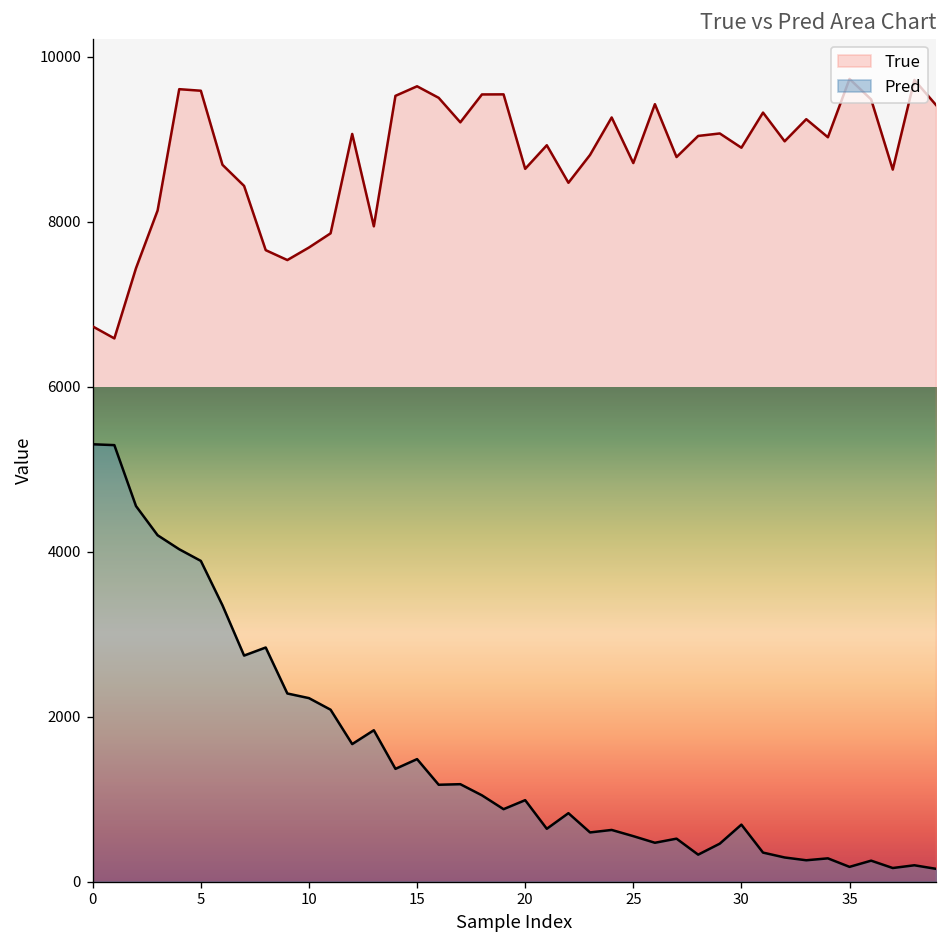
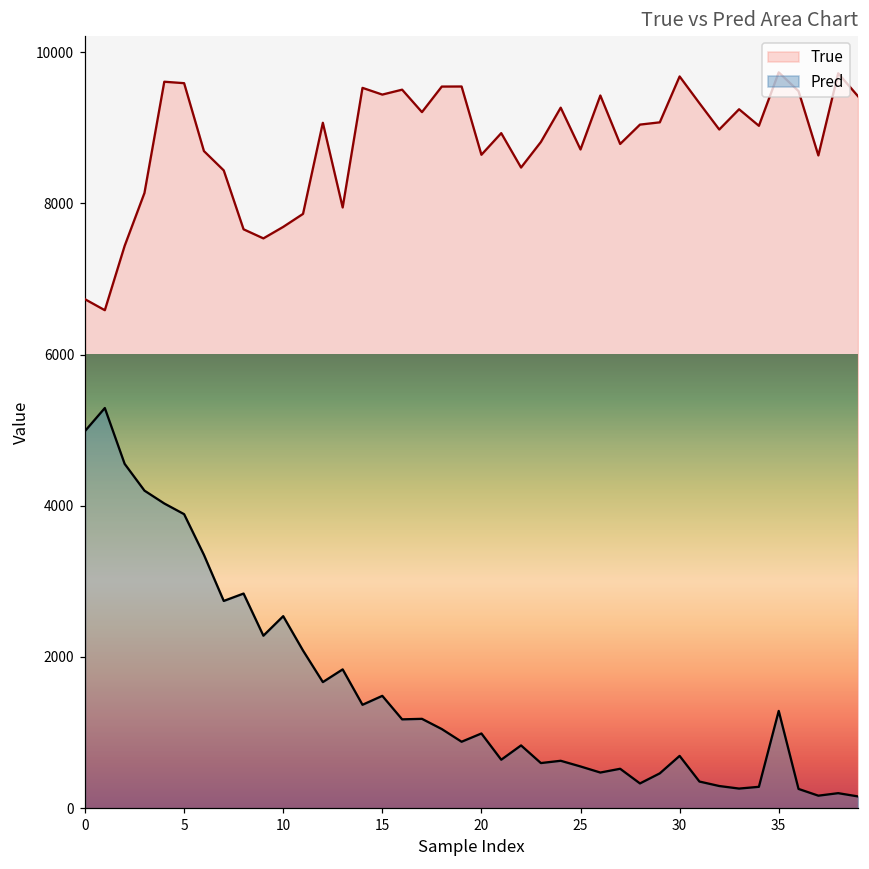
  {
    "True": {
      "0": 6700,
      "5": 9600,
      "10": 7700,
-     "15": 9600,
+     "15": 9400,
      "20": 8600,
      "25": 8700,
-     "30": 8900
+     "30": 9700
    },
    "Pred": {
-     "0": 5300,
+     "0": 5000,
      "5": 3900,
-     "10": 2200,
+     "10": 2500,
      "15": 1500,
      "20": 1000,
      "25": 600,
      "30": 700,
-     "35": 200
+     "35": 1300
    }
  }
